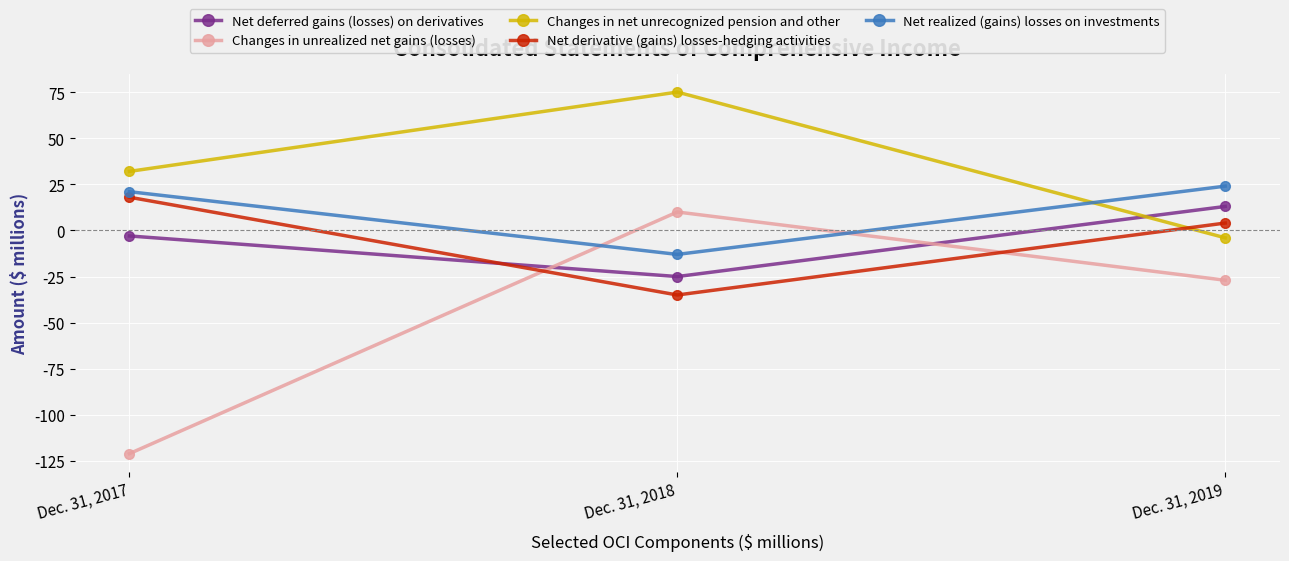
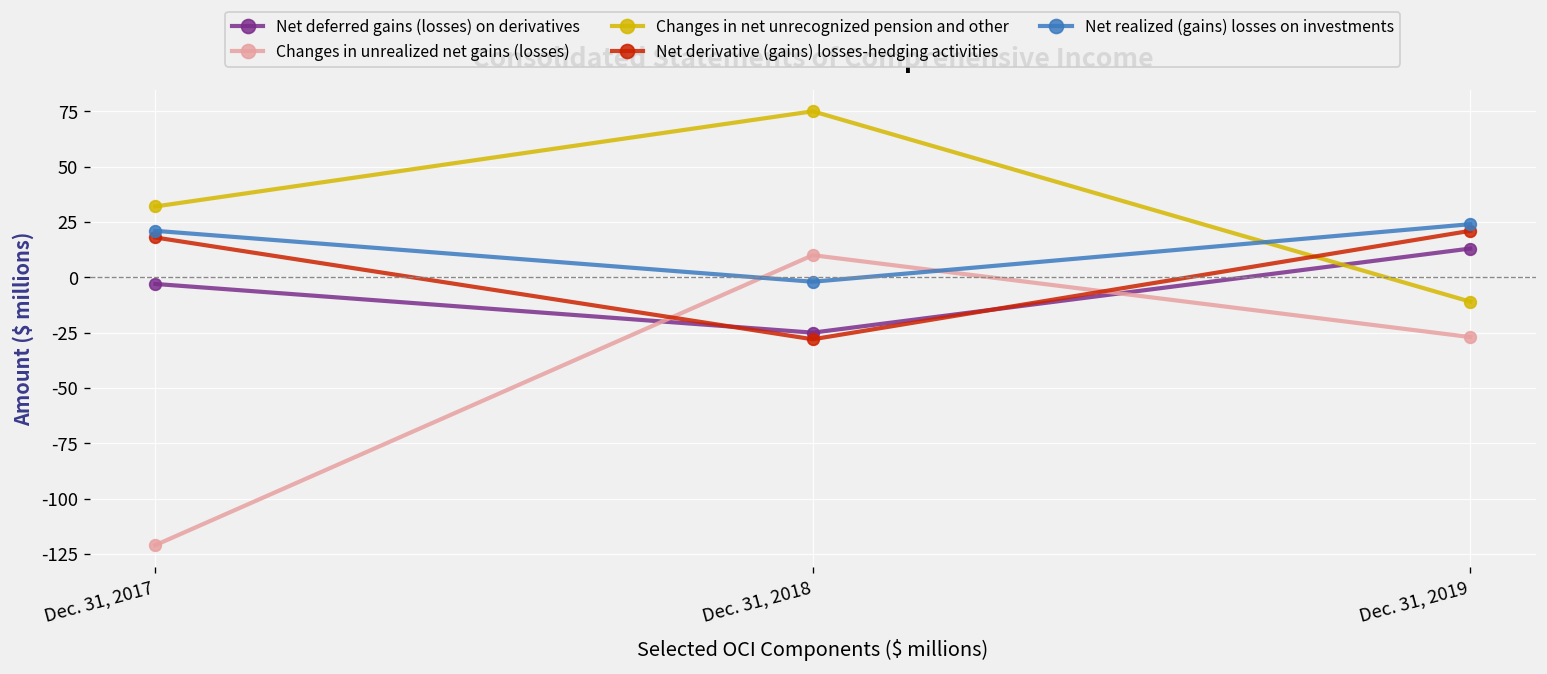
  {
    "Net deferred gains (losses) on derivatives": {
      "Dec. 31, 2017": -3,
      "Dec. 31, 2018": -25,
      "Dec. 31, 2019": 13
    },
    "Changes in unrealized net gains (losses)": {
      "Dec. 31, 2017": -121,
      "Dec. 31, 2018": 10,
      "Dec. 31, 2019": -27
    },
    "Changes in net unrecognized pension and other": {
      "Dec. 31, 2017": 32,
      "Dec. 31, 2018": 75,
-     "Dec. 31, 2019": -4
+     "Dec. 31, 2019": -11
    },
    "Net derivative (gains) losses-hedging activities": {
      "Dec. 31, 2017": 18,
-     "Dec. 31, 2018": -35,
-     "Dec. 31, 2019": 4
+     "Dec. 31, 2018": -28,
+     "Dec. 31, 2019": 21
    },
    "Net realized (gains) losses on investments": {
      "Dec. 31, 2017": 21,
-     "Dec. 31, 2018": -13,
+     "Dec. 31, 2018": -2,
      "Dec. 31, 2019": 24
    }
  }
